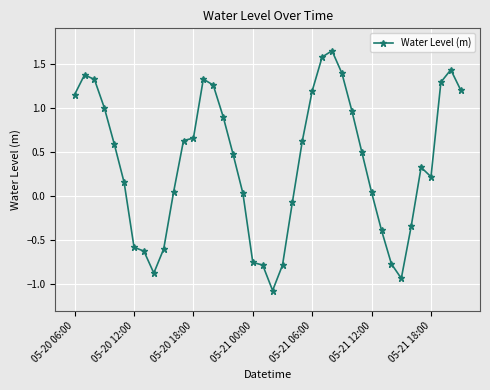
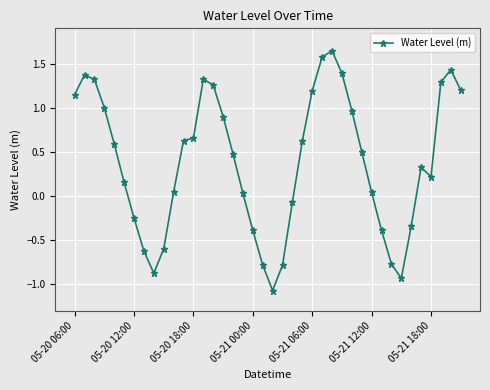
  {
    "05-20 06:00": 1.1,
-   "05-20 12:00": -0.6,
+   "05-20 12:00": -0.2,
    "05-20 18:00": 0.7,
-   "05-21 00:00": -0.8,
+   "05-21 00:00": -0.4,
    "05-21 06:00": 1.2,
    "05-21 12:00": 0.0,
    "05-21 18:00": 0.2
  }
